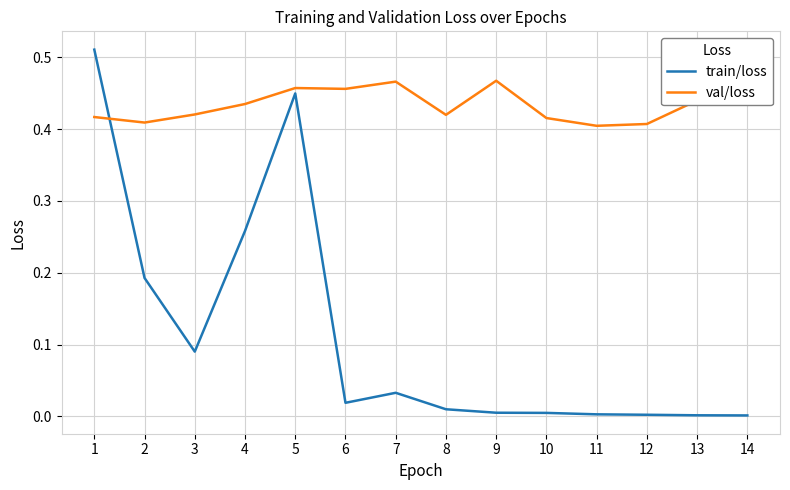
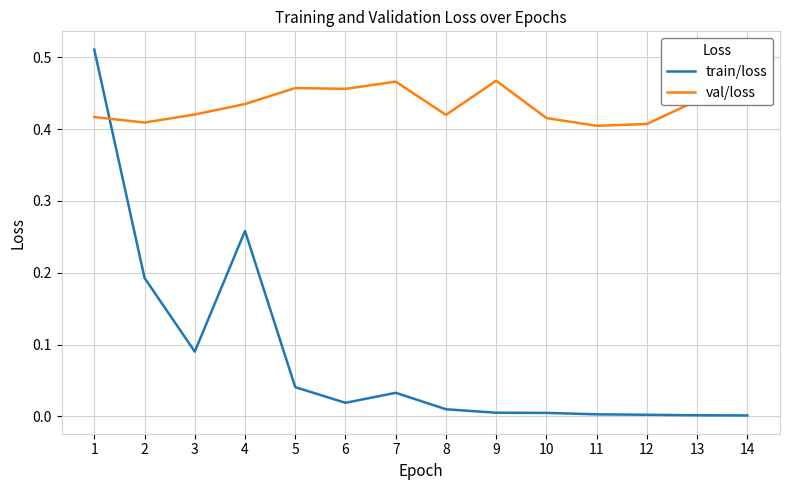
  {
    "train/loss": {
      "1": 0.51,
      "2": 0.19,
      "3": 0.09,
      "4": 0.26,
-     "5": 0.45,
+     "5": 0.04,
      "6": 0.02,
      "7": 0.03,
      "8": 0.01,
      "9": 0.00,
      "10": 0.00,
      "11": 0.00,
      "12": 0.00,
      "13": 0.00,
      "14": 0.00
    },
    "val/loss": {
      "1": 0.42,
      "2": 0.41,
      "3": 0.42,
      "4": 0.44,
      "5": 0.46,
      "6": 0.46,
      "7": 0.47,
      "8": 0.42,
      "9": 0.47,
      "10": 0.42,
      "11": 0.40,
      "12": 0.41
    }
  }
